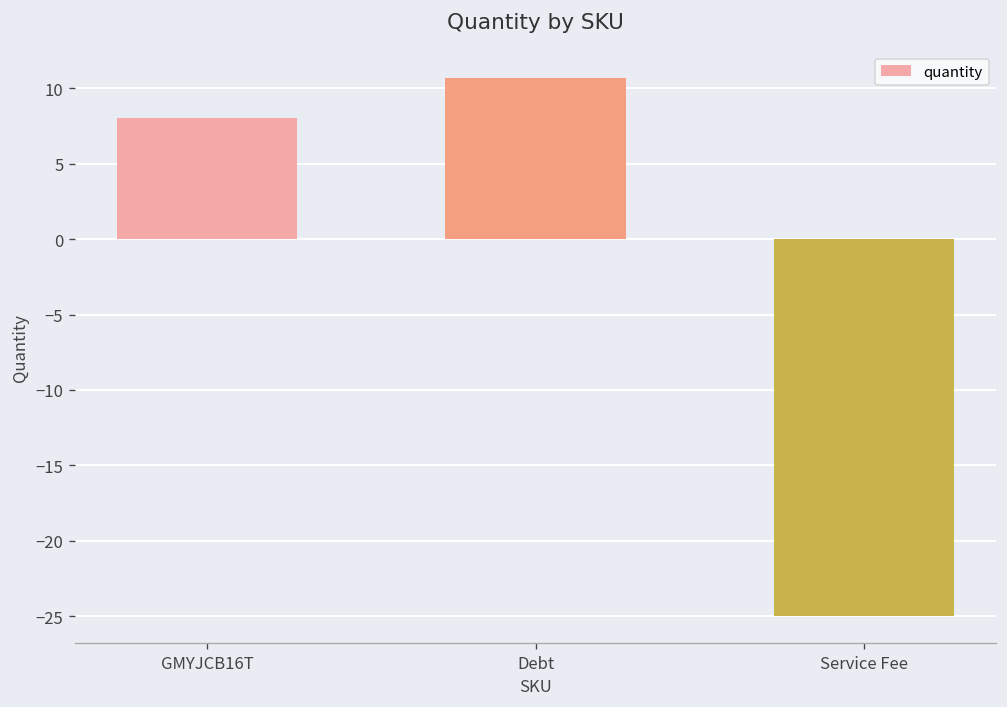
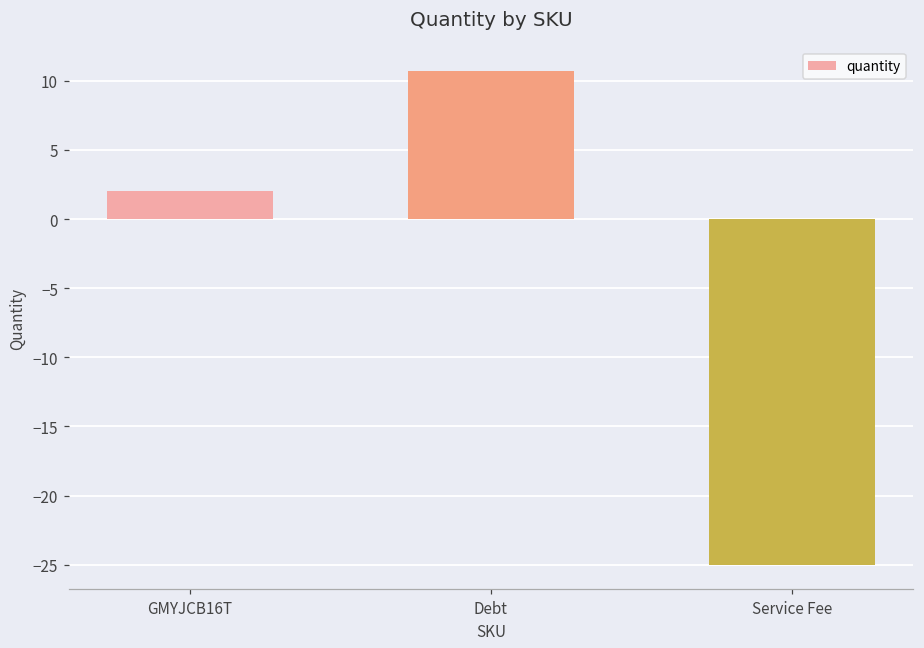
  {
-   "GMYJCB16T": 8,
+   "GMYJCB16T": 2,
    "Debt": 10.7,
    "Service Fee": -25
  }
